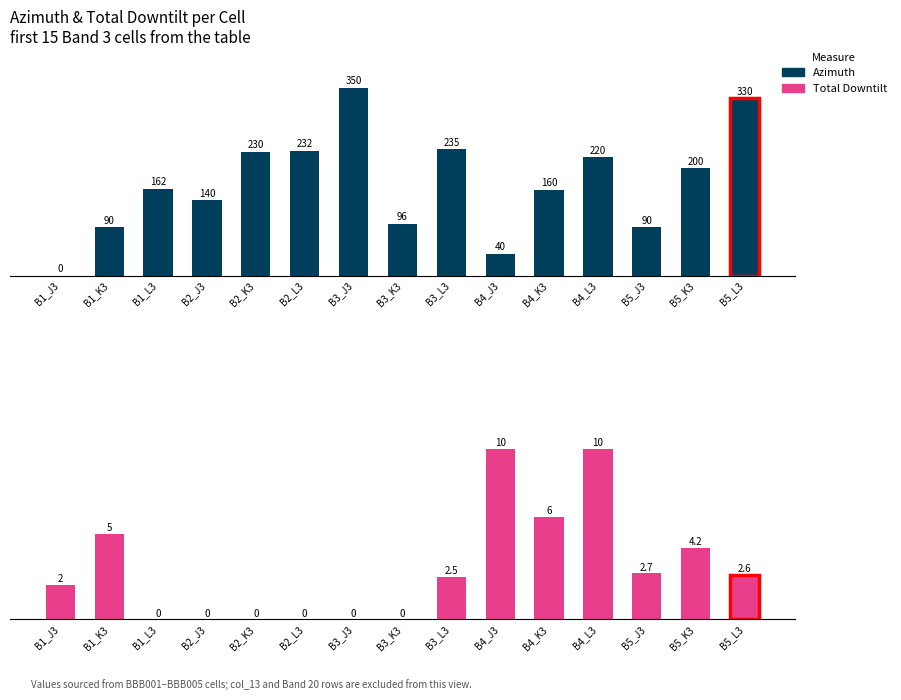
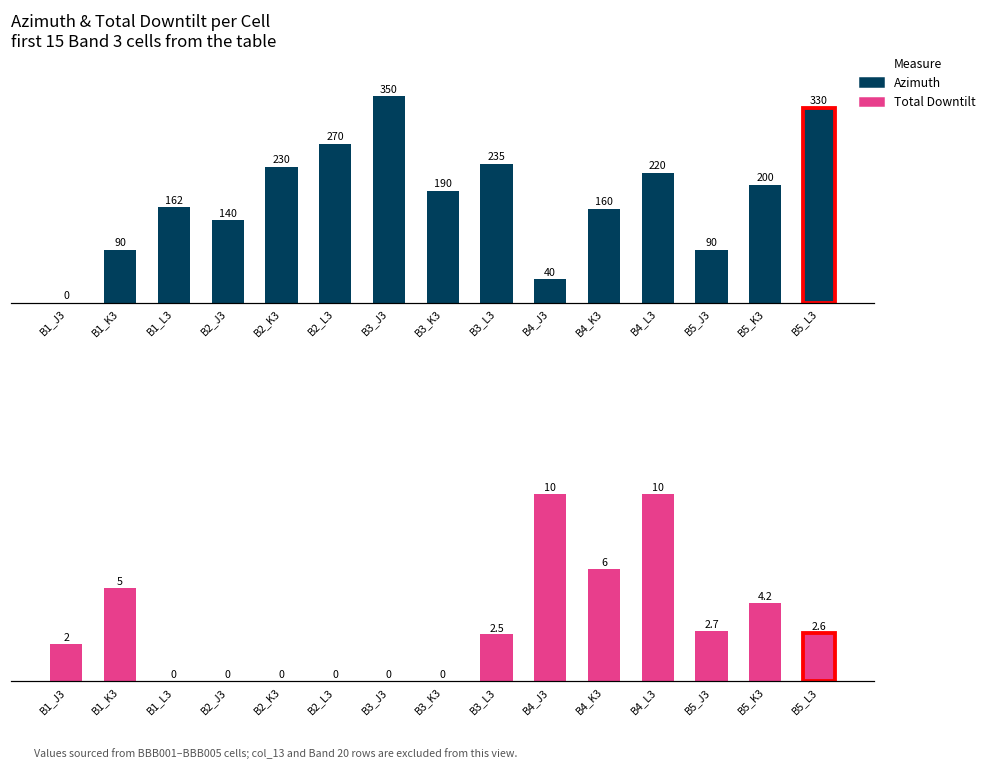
  {
    "Azimuth & Total Downtilt per Cell first 15 Band 3 cells from the table": {
      "B1_J3": 0,
      "B1_K3": 90,
      "B1_L3": 162,
      "B2_J3": 140,
      "B2_K3": 230,
-     "B2_L3": 232,
+     "B2_L3": 270,
      "B3_J3": 350,
-     "B3_K3": 96,
+     "B3_K3": 190,
      "B3_L3": 235,
      "B4_J3": 40,
      "B4_K3": 160,
      "B4_L3": 220,
      "B5_J3": 90,
      "B5_K3": 200,
      "B5_L3": 330
    }
  }
